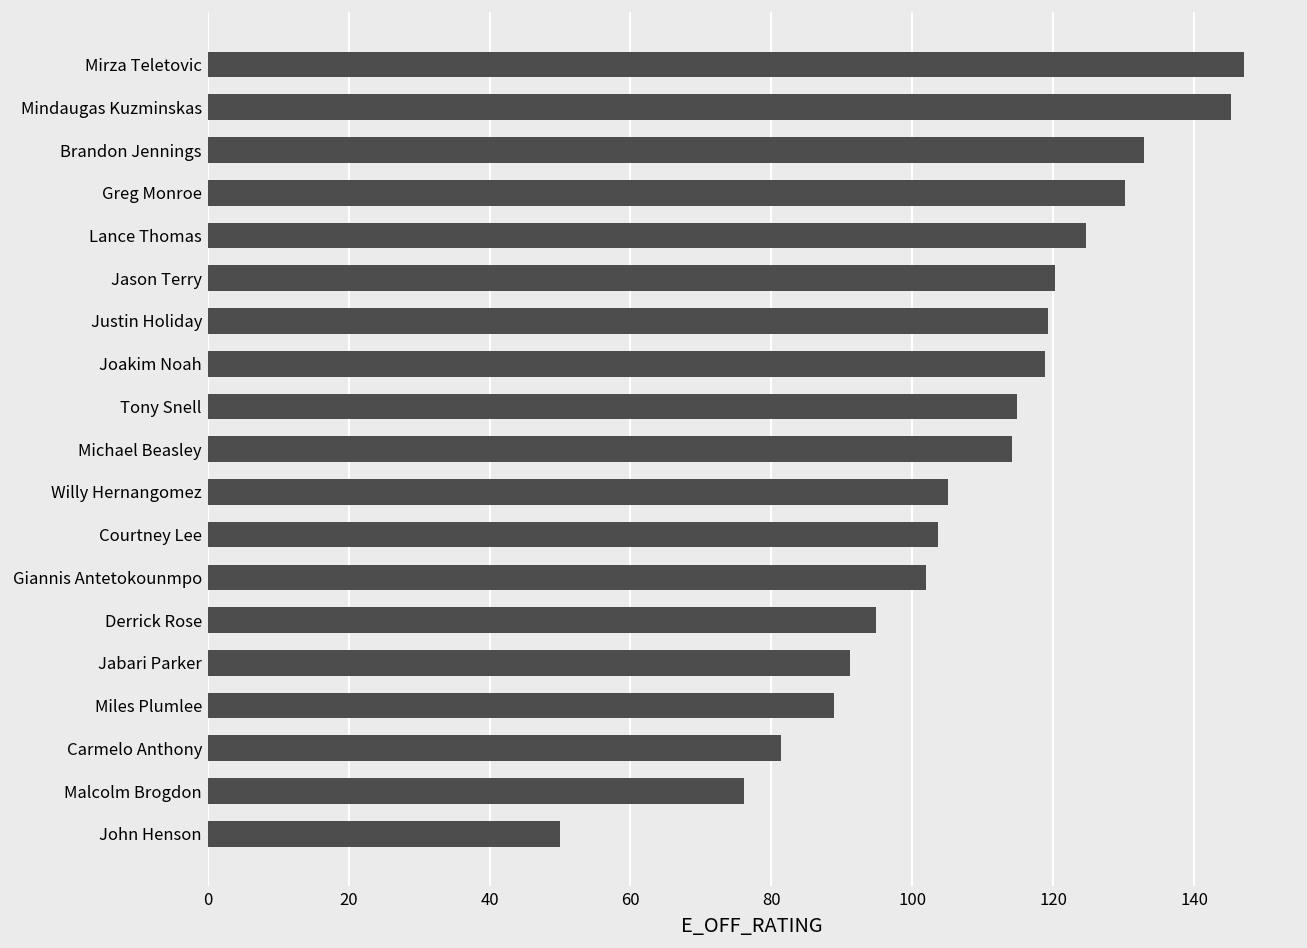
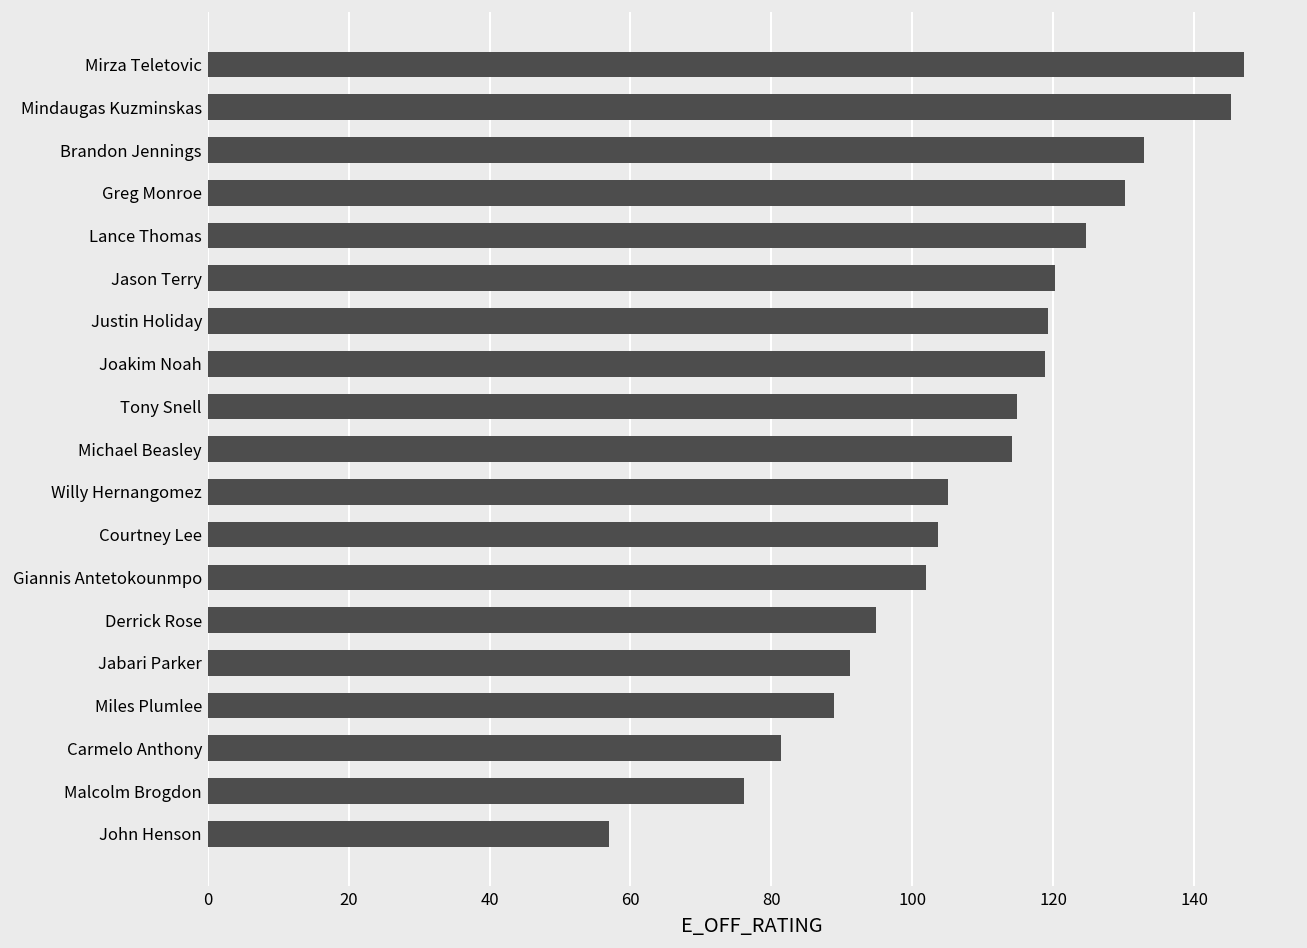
  {
    "Mirza Teletovic": 147,
    "Mindaugas Kuzminskas": 145,
    "Brandon Jennings": 133,
    "Greg Monroe": 130,
    "Lance Thomas": 125,
    "Jason Terry": 120,
    "Justin Holiday": 119,
    "Joakim Noah": 119,
    "Tony Snell": 115,
    "Michael Beasley": 114,
    "Willy Hernangomez": 105,
    "Courtney Lee": 104,
    "Giannis Antetokounmpo": 102,
    "Derrick Rose": 95,
    "Jabari Parker": 91,
    "Miles Plumlee": 89,
    "Carmelo Anthony": 81,
    "Malcolm Brogdon": 76,
-   "John Henson": 50
+   "John Henson": 57
  }
